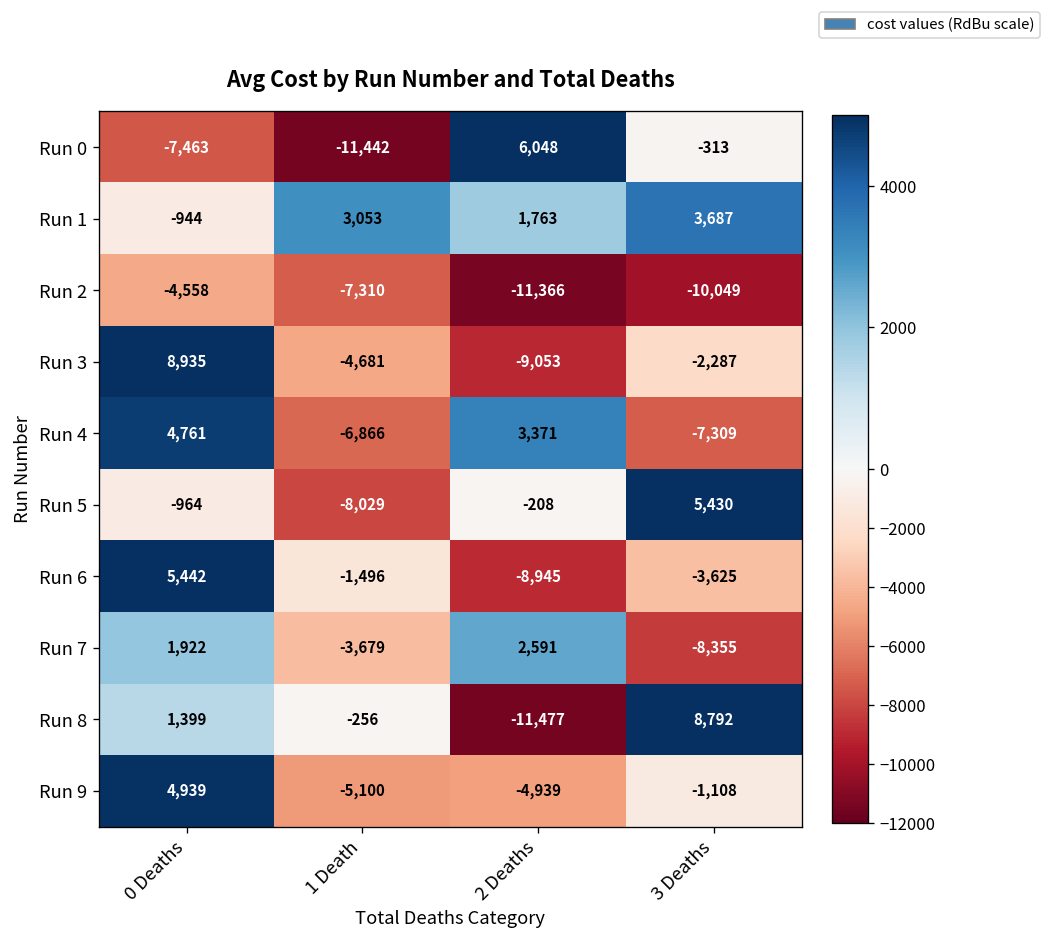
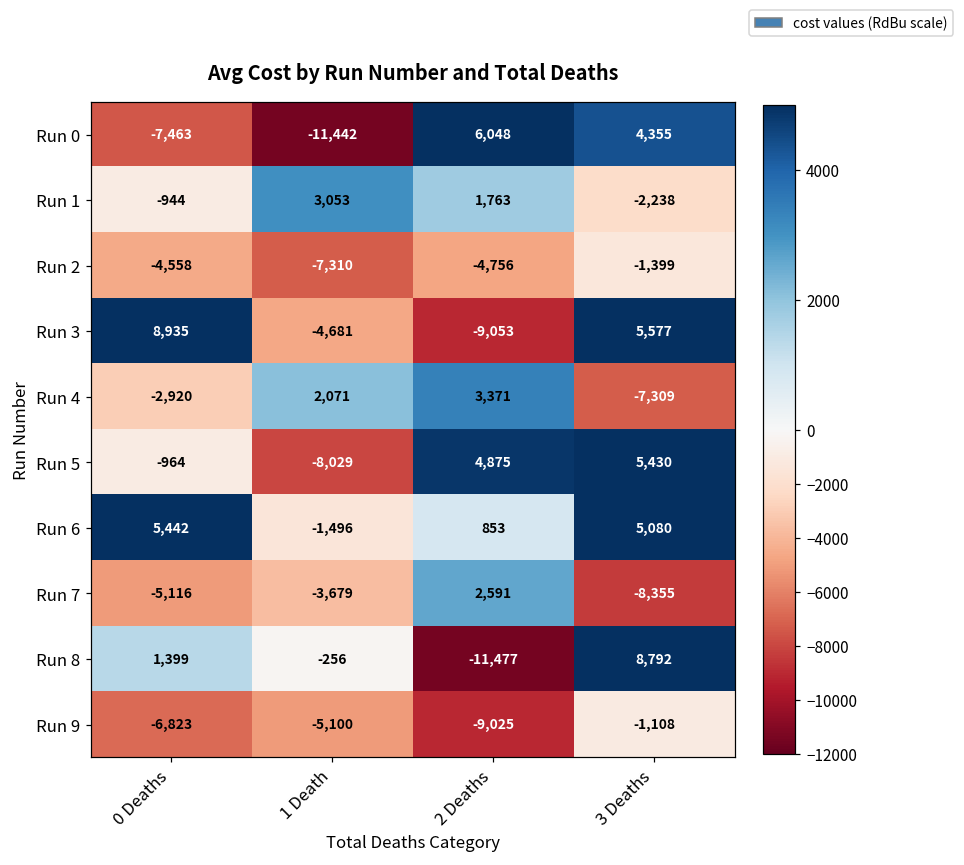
  {
    "Run 0": {
      "0 Deaths": "-7,463",
      "1 Death": "-11,442",
      "2 Deaths": "6,048",
-     "3 Deaths": "-313"
+     "3 Deaths": "4,355"
    },
    "Run 1": {
      "0 Deaths": "-944",
      "1 Death": "3,053",
      "2 Deaths": "1,763",
-     "3 Deaths": "3,687"
+     "3 Deaths": "-2,238"
    },
    "Run 2": {
      "0 Deaths": "-4,558",
      "1 Death": "-7,310",
-     "2 Deaths": "-11,366",
-     "3 Deaths": "-10,049"
+     "2 Deaths": "-4,756",
+     "3 Deaths": "-1,399"
    },
    "Run 3": {
      "0 Deaths": "8,935",
      "1 Death": "-4,681",
      "2 Deaths": "-9,053",
-     "3 Deaths": "-2,287"
+     "3 Deaths": "5,577"
    },
    "Run 4": {
-     "0 Deaths": "4,761",
-     "1 Death": "-6,866",
+     "0 Deaths": "-2,920",
+     "1 Death": "2,071",
      "2 Deaths": "3,371",
      "3 Deaths": "-7,309"
    },
    "Run 5": {
      "0 Deaths": "-964",
      "1 Death": "-8,029",
-     "2 Deaths": "-208",
+     "2 Deaths": "4,875",
      "3 Deaths": "5,430"
    },
    "Run 6": {
      "0 Deaths": "5,442",
      "1 Death": "-1,496",
-     "2 Deaths": "-8,945",
-     "3 Deaths": "-3,625"
+     "2 Deaths": "853",
+     "3 Deaths": "5,080"
    },
    "Run 7": {
-     "0 Deaths": "1,922",
+     "0 Deaths": "-5,116",
      "1 Death": "-3,679",
      "2 Deaths": "2,591",
      "3 Deaths": "-8,355"
    },
    "Run 8": {
      "0 Deaths": "1,399",
      "1 Death": "-256",
      "2 Deaths": "-11,477",
      "3 Deaths": "8,792"
    },
    "Run 9": {
-     "0 Deaths": "4,939",
+     "0 Deaths": "-6,823",
      "1 Death": "-5,100",
-     "2 Deaths": "-4,939",
+     "2 Deaths": "-9,025",
      "3 Deaths": "-1,108"
    }
  }
